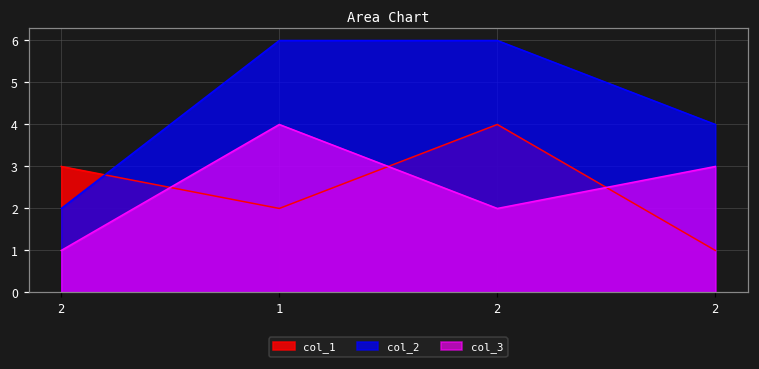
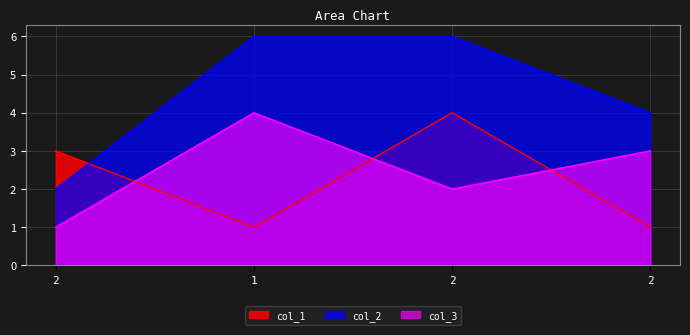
  {
    "col_1": {
-     "1": 2
+     "1": 1
    },
    "col_2": {
      "1": 6
    },
    "col_3": {
      "1": 4
    }
  }
